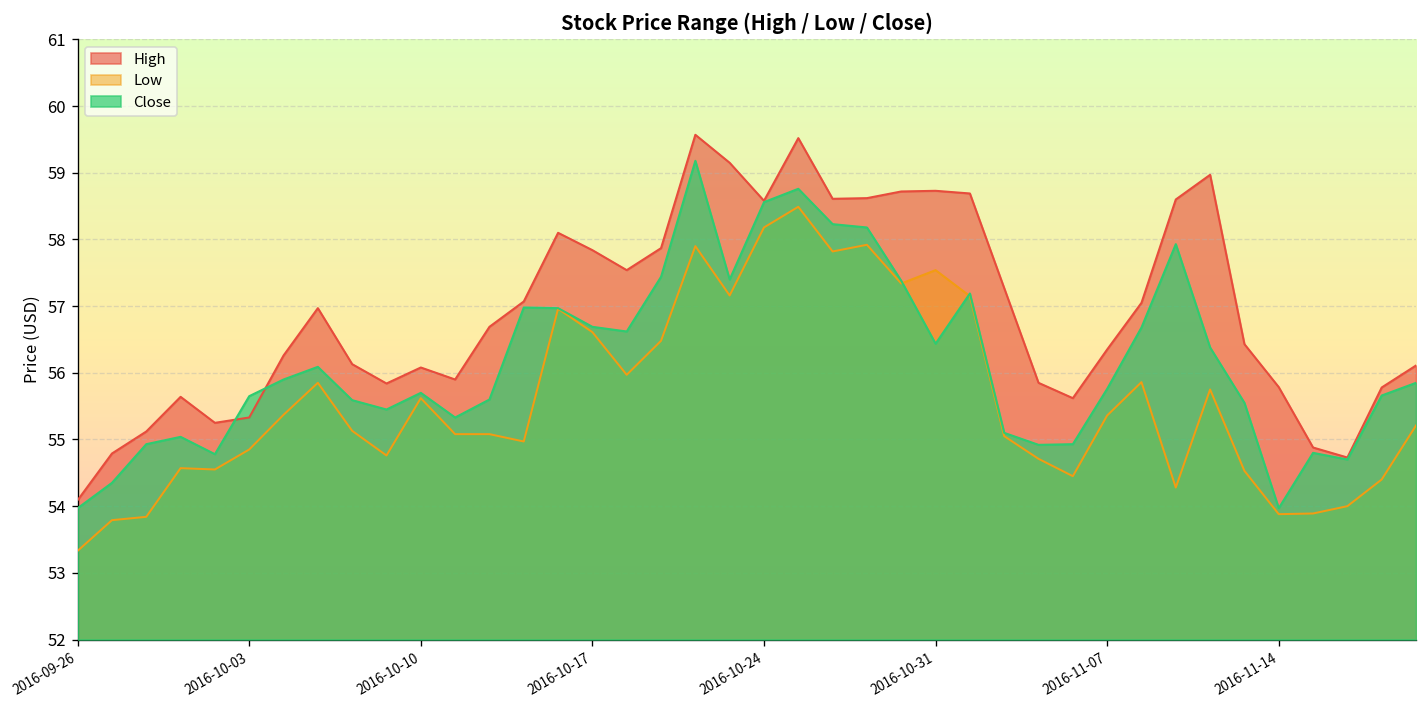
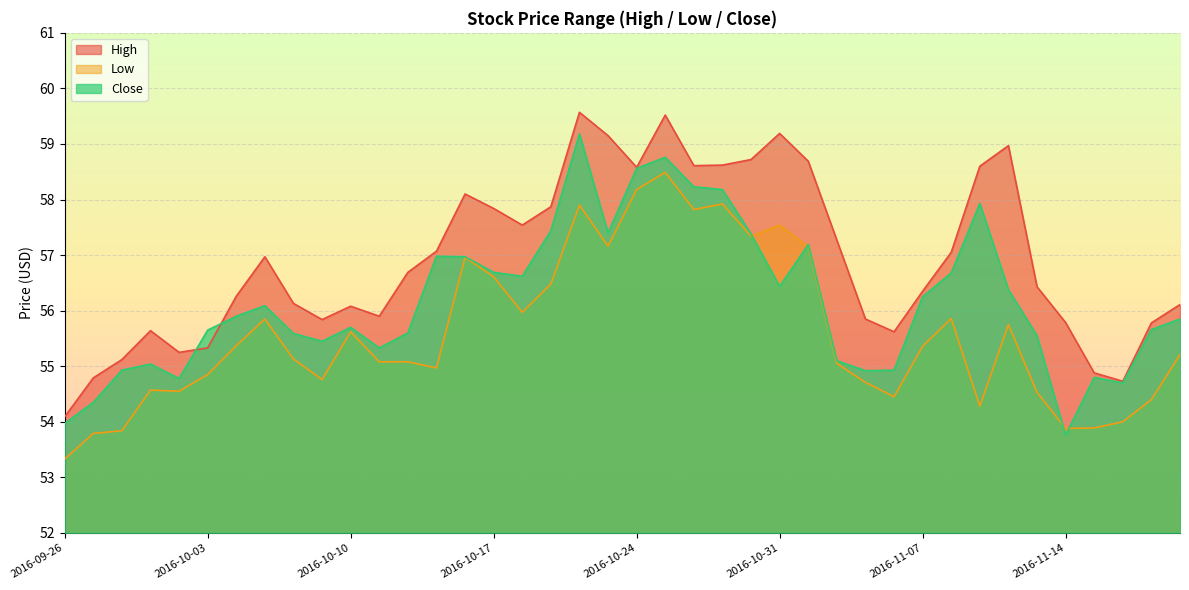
  {
    "High": {
      "2016-09-26": 54.1,
      "2016-10-03": 55.3,
      "2016-10-10": 56.1,
      "2016-10-17": 57.8,
-     "2016-10-31": 58.7,
+     "2016-10-31": 59.2,
      "2016-11-07": 56.4,
      "2016-11-14": 55.8
    },
    "Low": {
      "2016-09-26": 53.3,
      "2016-10-03": 54.8,
      "2016-10-10": 55.6,
      "2016-10-17": 56.6,
      "2016-10-24": 58.2,
      "2016-10-31": 57.5,
      "2016-11-07": 55.4,
      "2016-11-14": 53.9
    },
    "Close": {
      "2016-09-26": 54.0,
      "2016-10-03": 55.7,
      "2016-10-10": 55.7,
      "2016-10-17": 56.7,
      "2016-10-31": 56.4,
-     "2016-11-07": 55.8,
-     "2016-11-14": 54.0
+     "2016-11-07": 56.3,
+     "2016-11-14": 53.8
    }
  }
